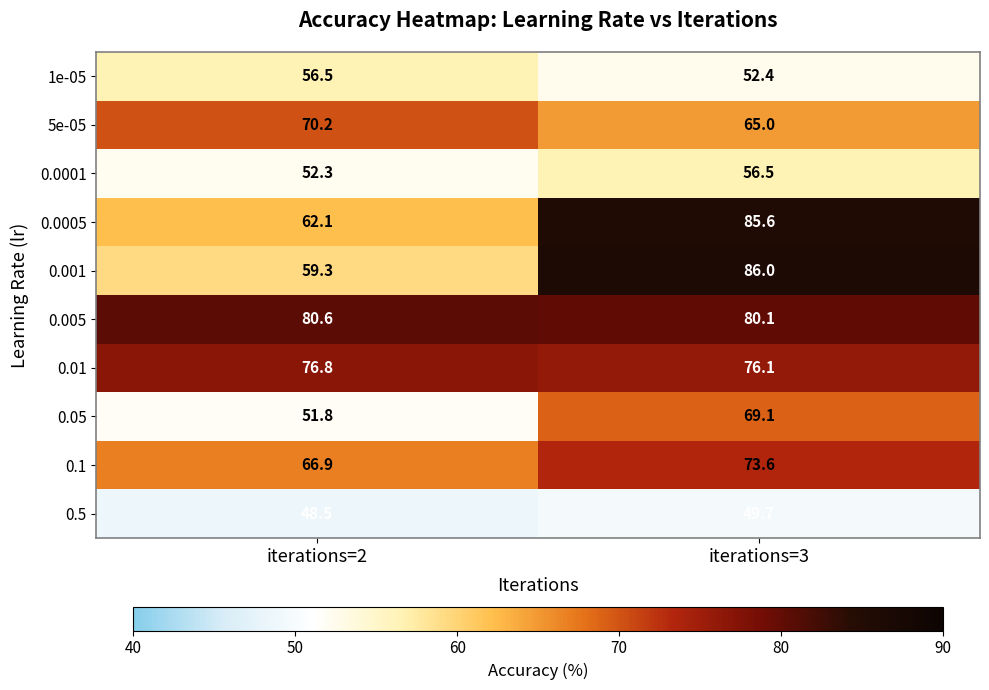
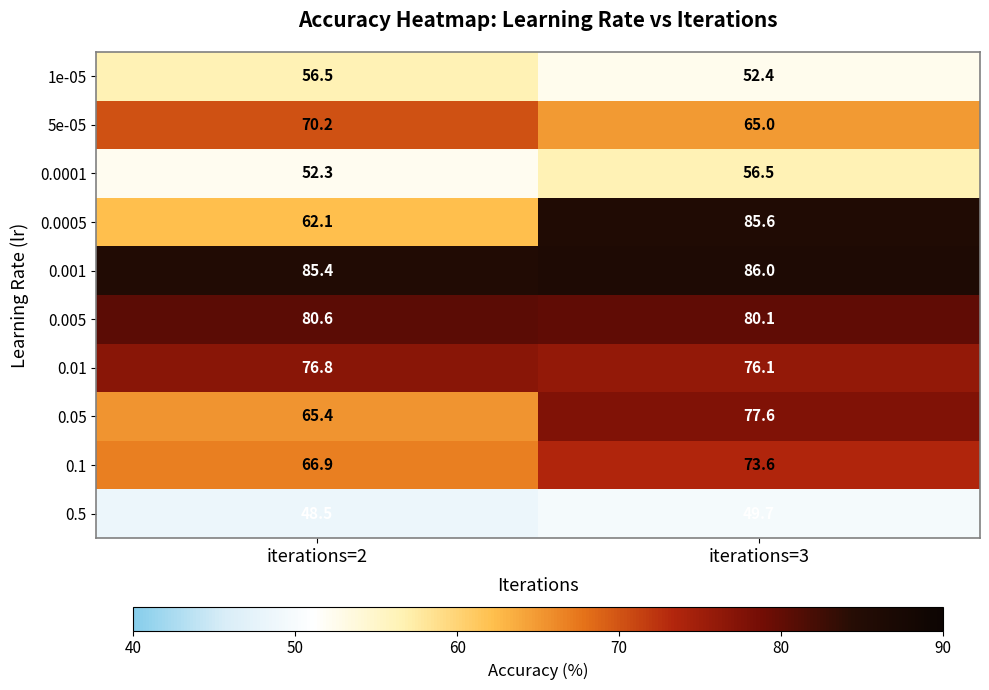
  {
    "1e-05": {
      "iterations=2": 56.5,
      "iterations=3": 52.4
    },
    "5e-05": {
      "iterations=2": 70.2,
      "iterations=3": 65.0
    },
    "0.0001": {
      "iterations=2": 52.3,
      "iterations=3": 56.5
    },
    "0.0005": {
      "iterations=2": 62.1,
      "iterations=3": 85.6
    },
    "0.001": {
-     "iterations=2": 59.3,
+     "iterations=2": 85.4,
      "iterations=3": 86.0
    },
    "0.005": {
      "iterations=2": 80.6,
      "iterations=3": 80.1
    },
    "0.01": {
      "iterations=2": 76.8,
      "iterations=3": 76.1
    },
    "0.05": {
-     "iterations=2": 51.8,
-     "iterations=3": 69.1
+     "iterations=2": 65.4,
+     "iterations=3": 77.6
    },
    "0.1": {
      "iterations=2": 66.9,
      "iterations=3": 73.6
    }
  }
